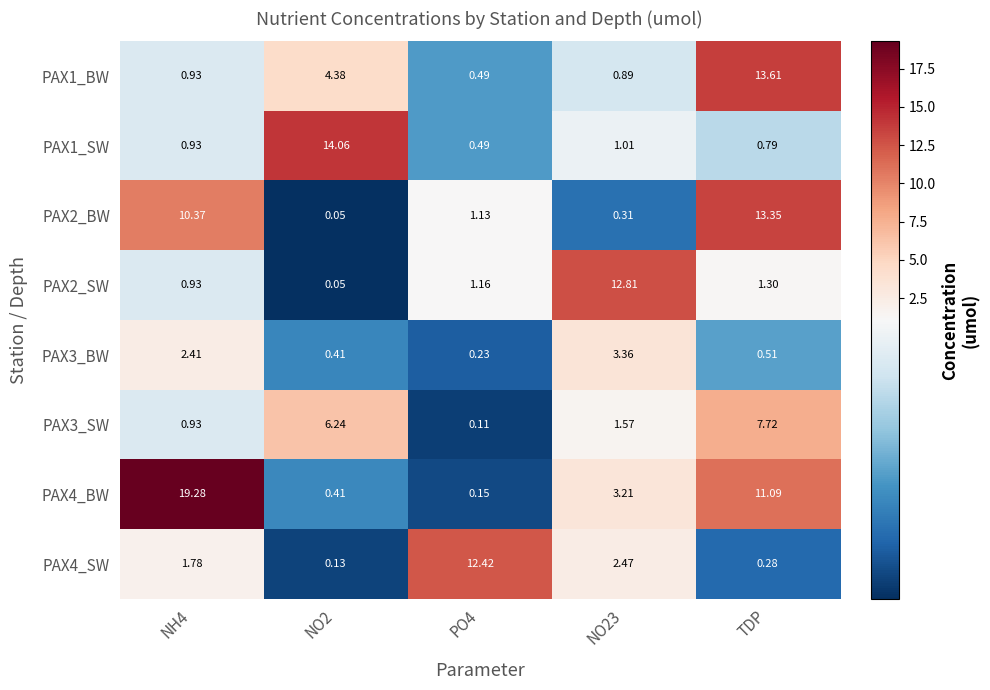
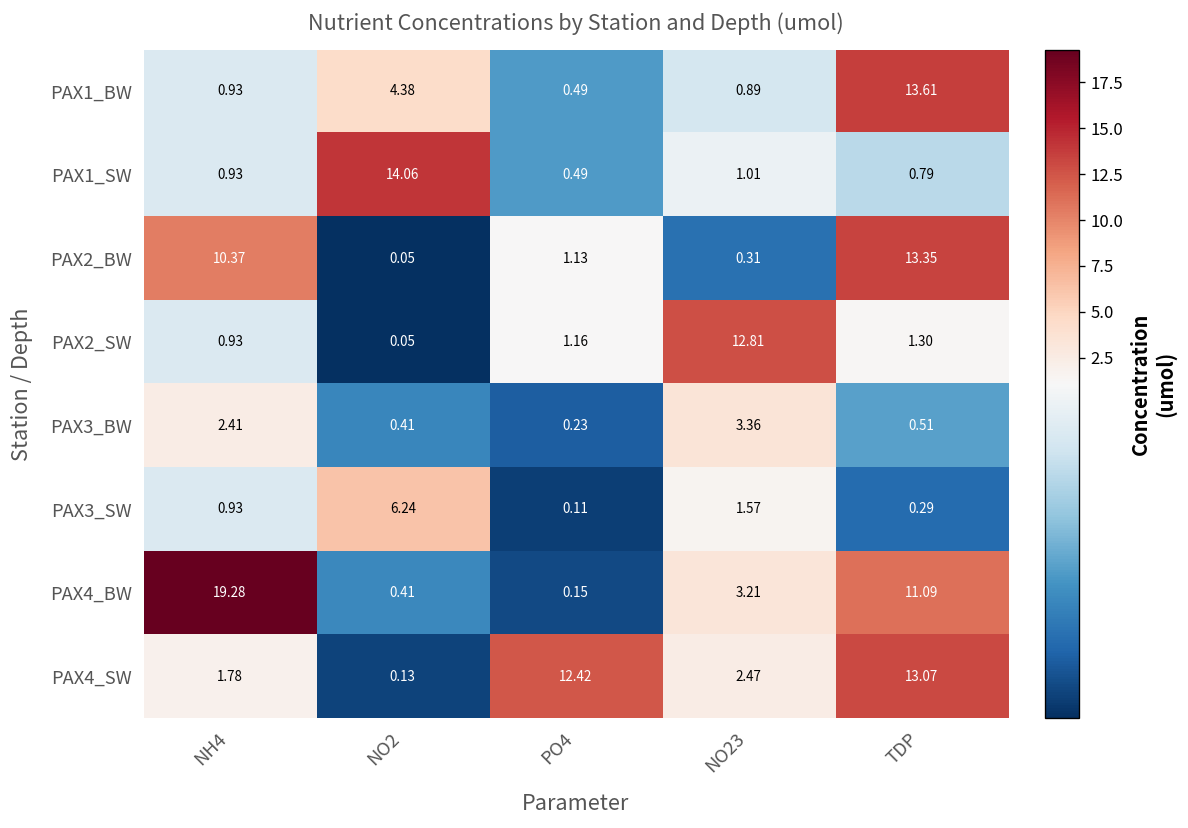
  {
    "PAX1_BW": {
      "NH4": 0.93,
      "NO2": 4.38,
      "PO4": 0.49,
      "NO23": 0.89,
      "TDP": 13.61
    },
    "PAX1_SW": {
      "NH4": 0.93,
      "NO2": 14.06,
      "PO4": 0.49,
      "NO23": 1.01,
      "TDP": 0.79
    },
    "PAX2_BW": {
      "NH4": 10.37,
      "NO2": 0.05,
      "PO4": 1.13,
      "NO23": 0.31,
      "TDP": 13.35
    },
    "PAX2_SW": {
      "NH4": 0.93,
      "NO2": 0.05,
      "PO4": 1.16,
      "NO23": 12.81,
      "TDP": 1.30
    },
    "PAX3_BW": {
      "NH4": 2.41,
      "NO2": 0.41,
      "PO4": 0.23,
      "NO23": 3.36,
      "TDP": 0.51
    },
    "PAX3_SW": {
      "NH4": 0.93,
      "NO2": 6.24,
      "PO4": 0.11,
      "NO23": 1.57,
-     "TDP": 7.72
+     "TDP": 0.29
    },
    "PAX4_BW": {
      "NH4": 19.28,
      "NO2": 0.41,
      "PO4": 0.15,
      "NO23": 3.21,
      "TDP": 11.09
    },
    "PAX4_SW": {
      "NH4": 1.78,
      "NO2": 0.13,
      "PO4": 12.42,
      "NO23": 2.47,
-     "TDP": 0.28
+     "TDP": 13.07
    }
  }
